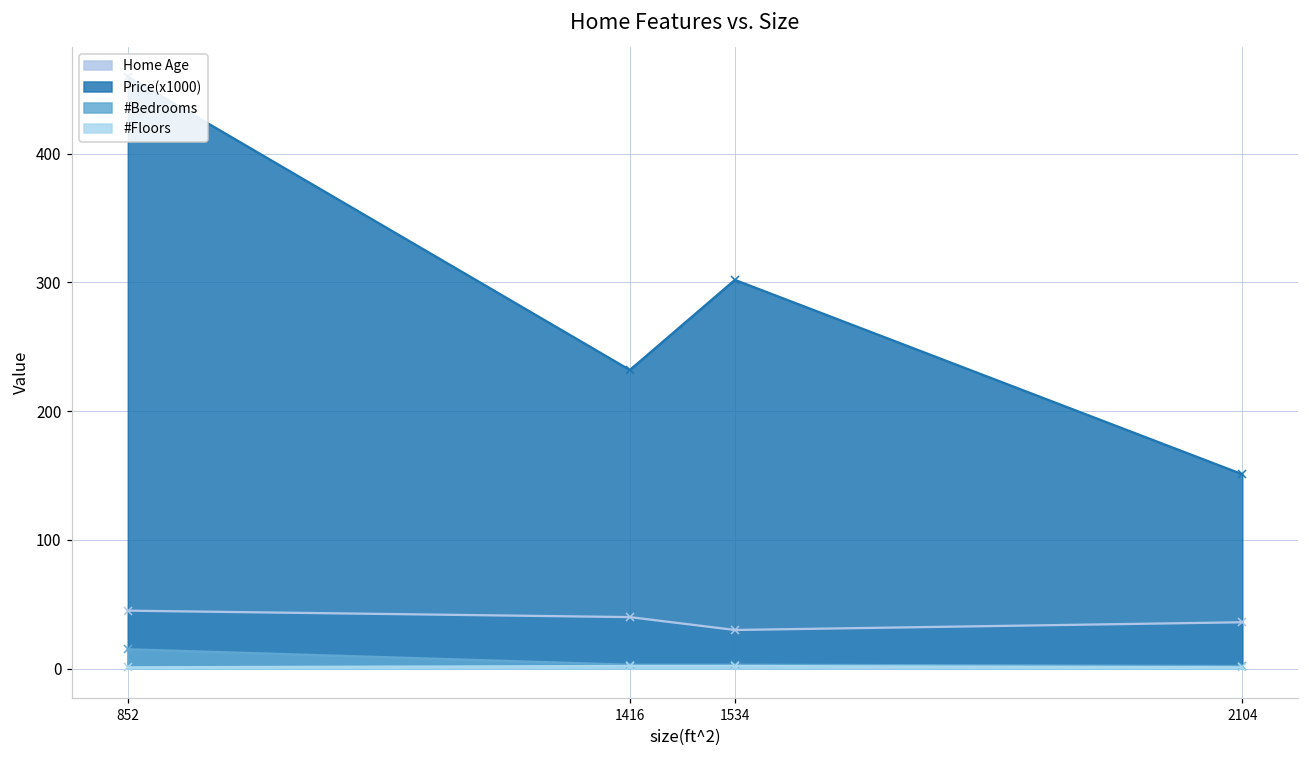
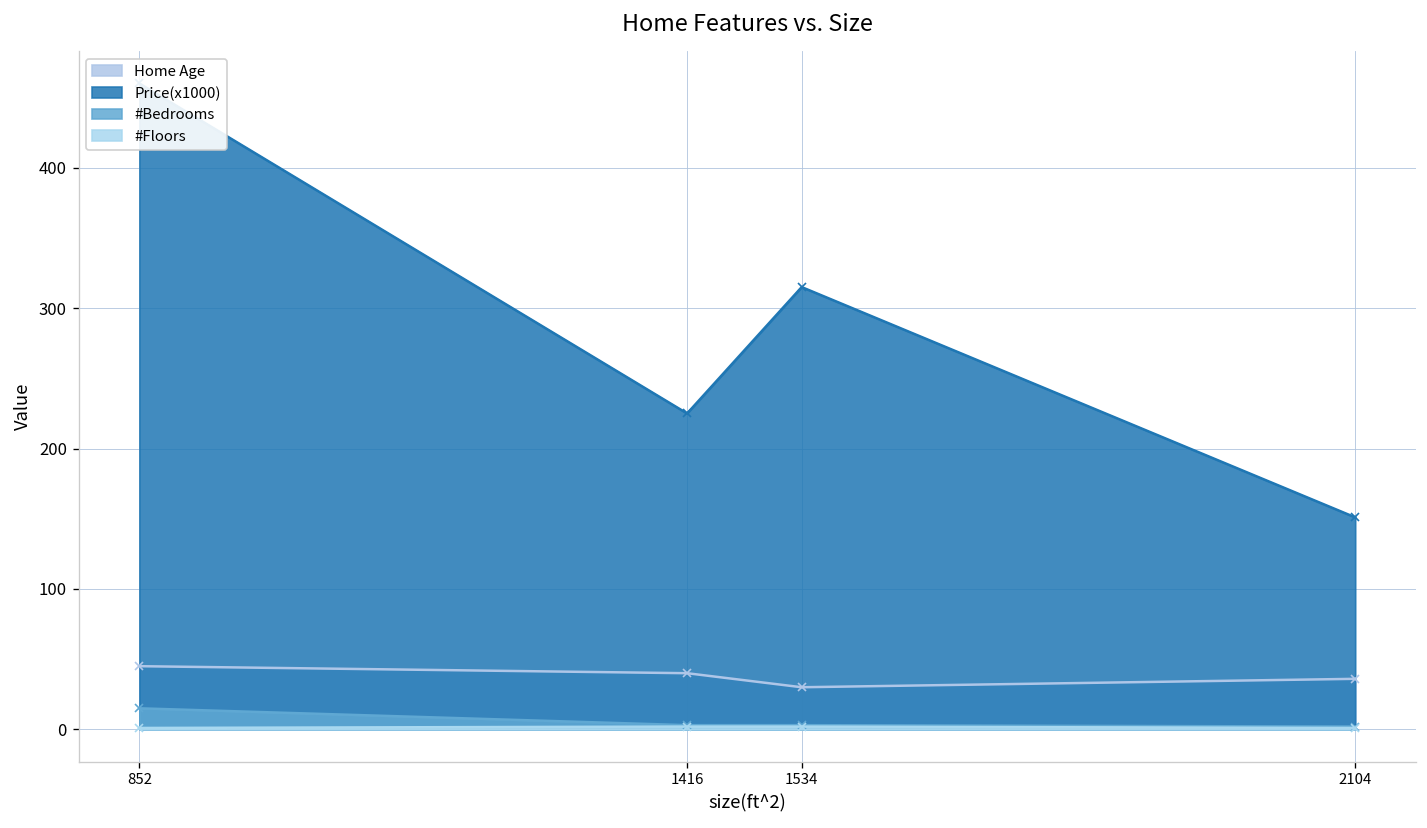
  {
    "Price(x1000)": {
-     "1416": 232,
-     "1534": 302,
+     "1416": 225,
+     "1534": 315,
      "2104": 151
    },
    "#Bedrooms": {
      "852": 15
    }
  }
